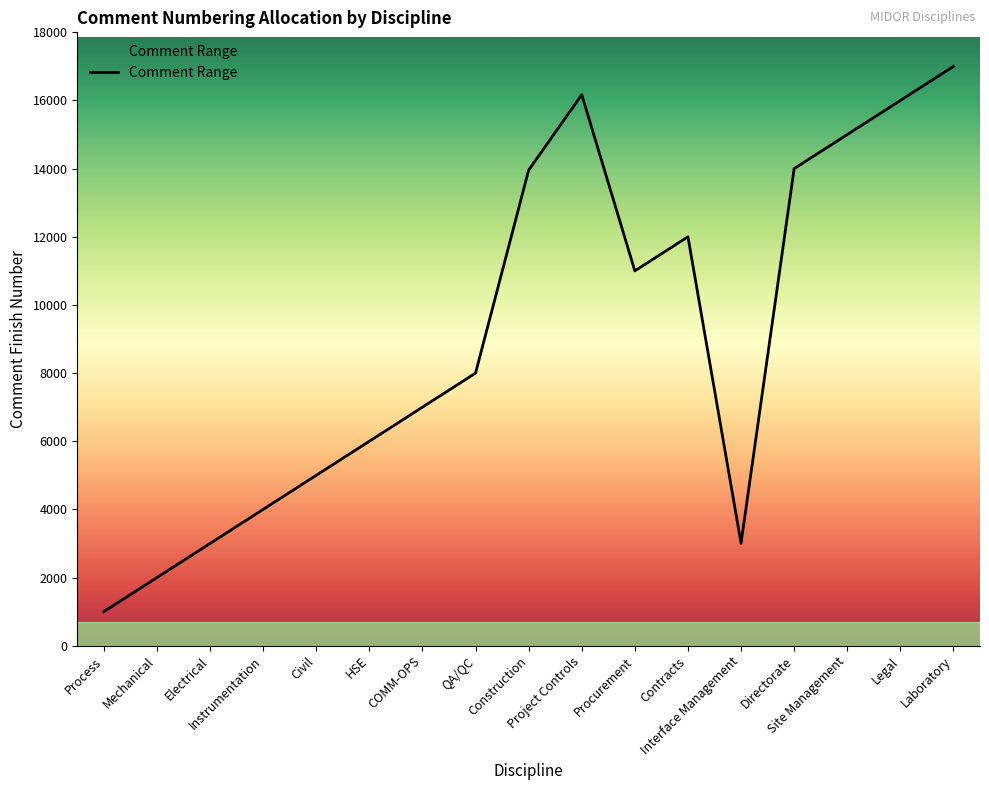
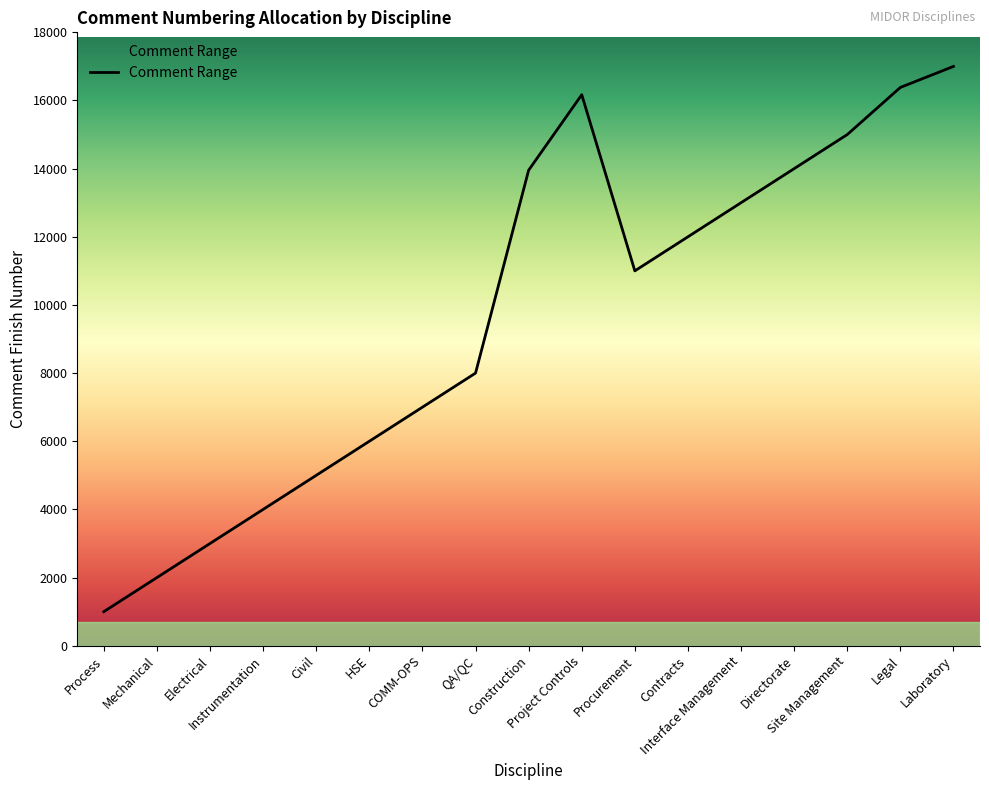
  {
    "Process": 1000,
    "Mechanical": 2000,
    "Electrical": 3000,
    "Instrumentation": 4000,
    "Civil": 5000,
    "HSE": 6000,
    "COMM-OPS": 7000,
    "QA/QC": 8000,
    "Construction": 14000,
    "Project Controls": 16200,
    "Procurement": 11000,
    "Contracts": 12000,
-   "Interface Management": 3000,
+   "Interface Management": 13000,
    "Directorate": 14000,
    "Site Management": 15000,
-   "Legal": 16000,
+   "Legal": 16400,
    "Laboratory": 17000
  }
